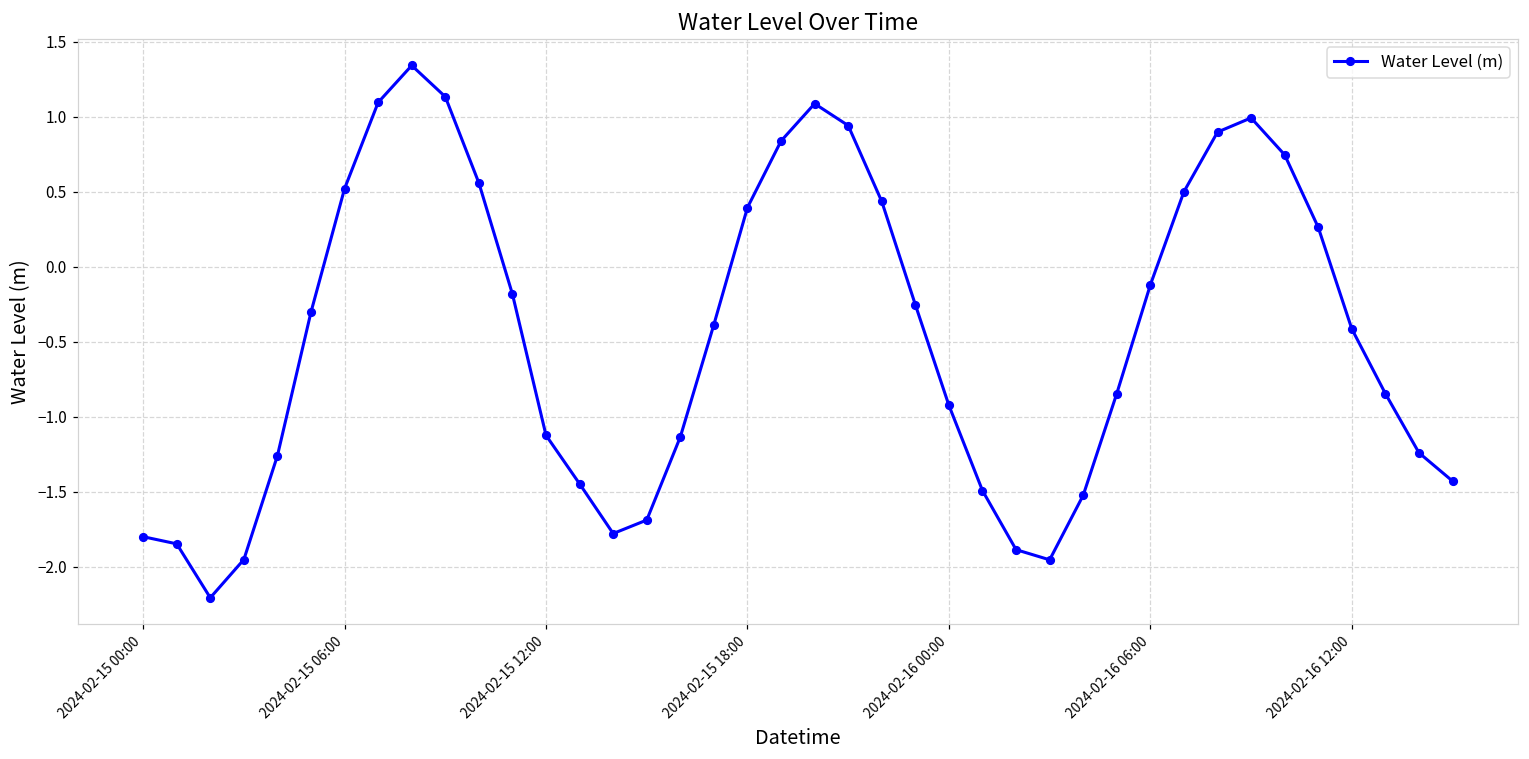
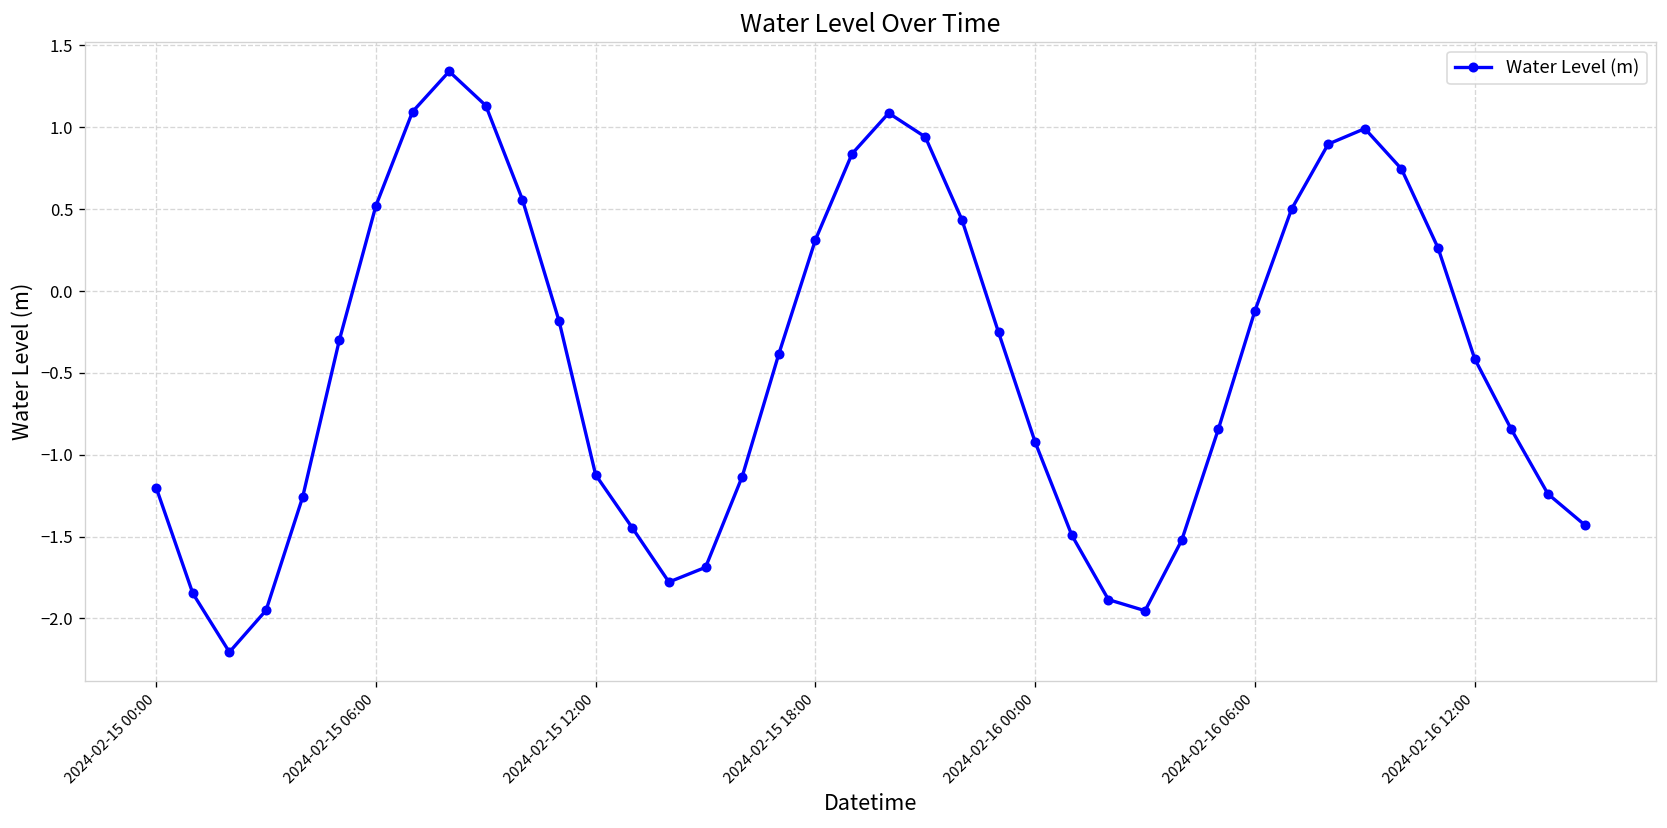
  {
-   "2024-02-15 00:00": -1.80,
+   "2024-02-15 00:00": -1.20,
    "2024-02-15 06:00": 0.52,
    "2024-02-15 12:00": -1.12,
-   "2024-02-15 18:00": 0.39,
+   "2024-02-15 18:00": 0.31,
    "2024-02-16 00:00": -0.92,
    "2024-02-16 06:00": -0.12,
    "2024-02-16 12:00": -0.41
  }
